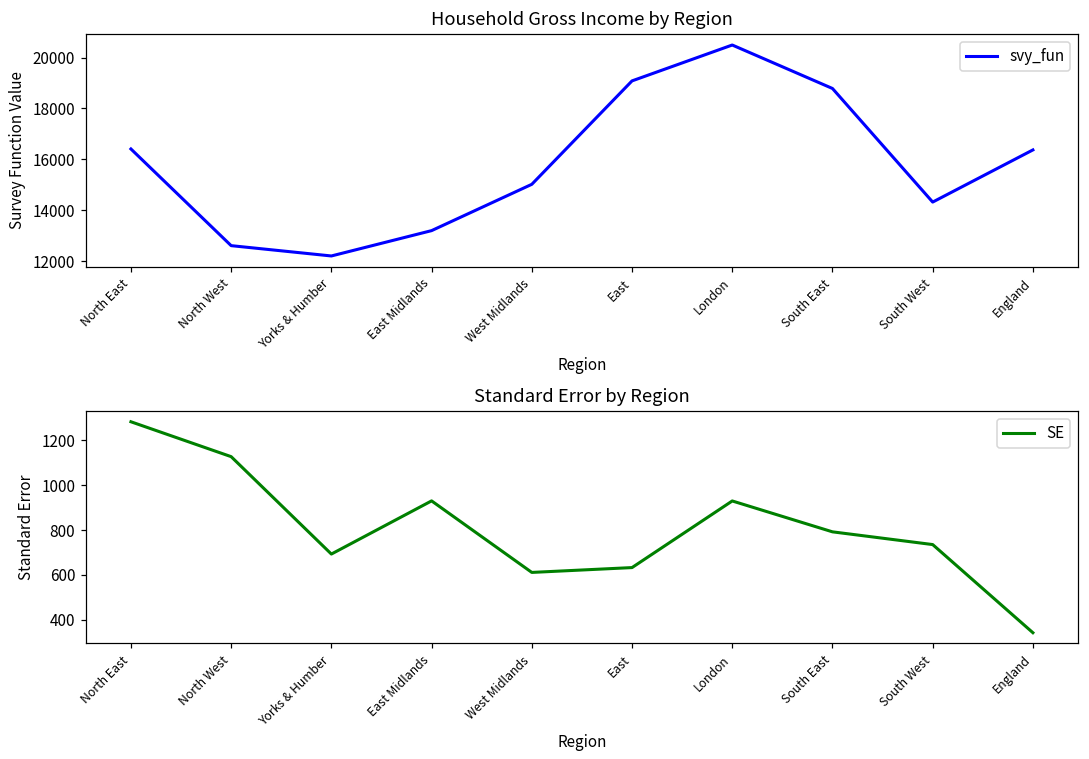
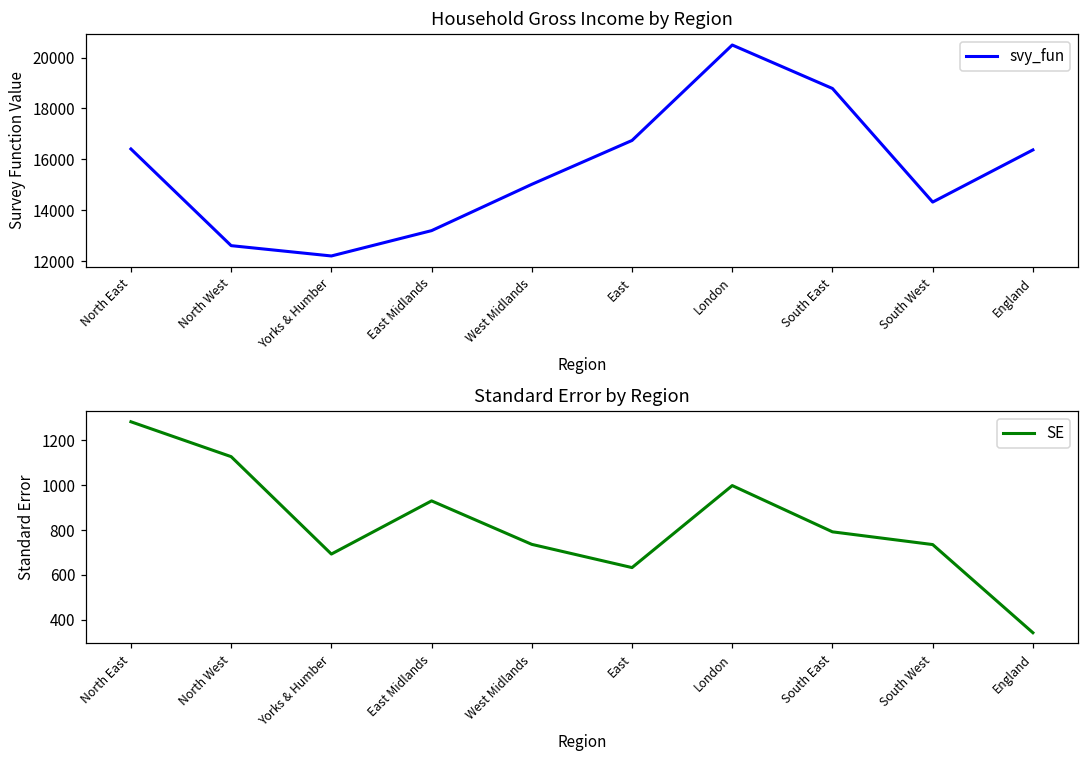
  {
    "Household Gross Income by Region": {
      "North East": 16400,
      "North West": 12600,
      "Yorks & Humber": 12200,
      "East Midlands": 13200,
      "West Midlands": 15000,
-     "East": 19100,
+     "East": 16700,
      "London": 20500,
      "South East": 18800,
      "South West": 14300,
      "England": 16400
    },
    "Standard Error by Region": {
      "North East": 1280,
      "North West": 1130,
      "Yorks & Humber": 690,
      "East Midlands": 930,
-     "West Midlands": 610,
+     "West Midlands": 740,
      "East": 630,
-     "London": 930,
+     "London": 1000,
      "South East": 790,
      "South West": 740,
      "England": 340
    }
  }
